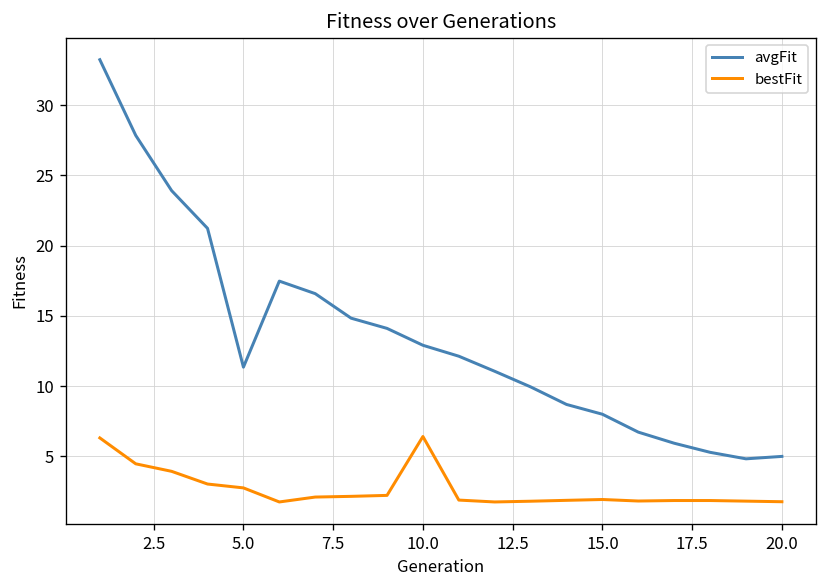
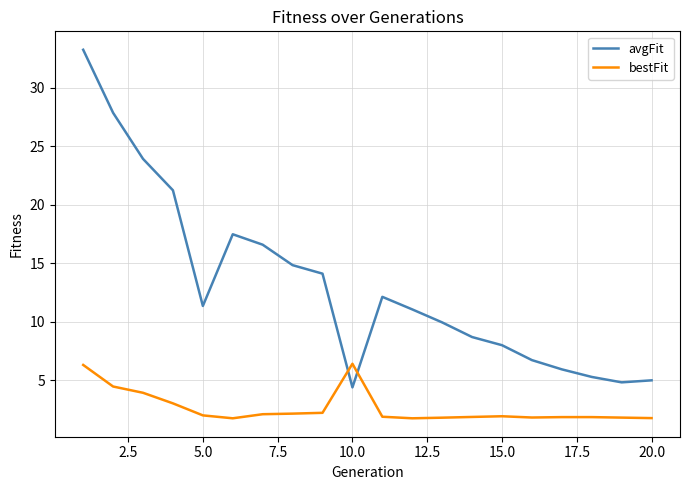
  {
    "avgFit": {
      "5.0": 11.3,
-     "10.0": 12.9,
+     "10.0": 4.4,
      "15.0": 8.0,
      "20.0": 5.0
    },
    "bestFit": {
-     "5.0": 2.8,
+     "5.0": 2.0,
      "10.0": 6.4,
      "15.0": 1.9,
      "20.0": 1.8
    }
  }
